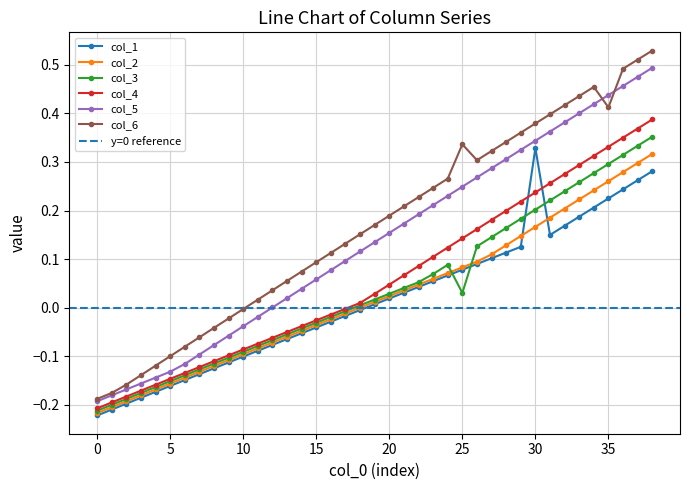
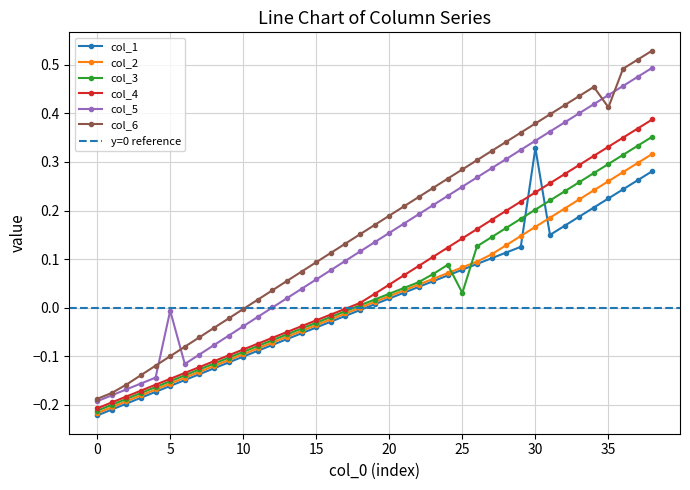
  {
    "col_1": {
      "30": 0.33,
      "35": 0.22
    },
    "col_2": {
      "30": 0.17,
      "35": 0.26
    },
    "col_3": {
      "25": 0.03,
      "30": 0.20,
      "35": 0.30
    },
    "col_4": {
      "20": 0.05,
      "25": 0.14,
      "30": 0.24,
      "35": 0.33
    },
    "col_5": {
-     "5": -0.13,
+     "5": -0.01,
      "10": -0.04,
      "15": 0.06,
      "20": 0.15,
      "25": 0.25,
      "30": 0.34,
      "35": 0.44
    },
    "col_6": {
      "5": -0.10,
      "10": 0.00,
      "15": 0.09,
      "20": 0.19,
-     "25": 0.34,
+     "25": 0.28,
      "30": 0.38,
      "35": 0.41
    }
  }
